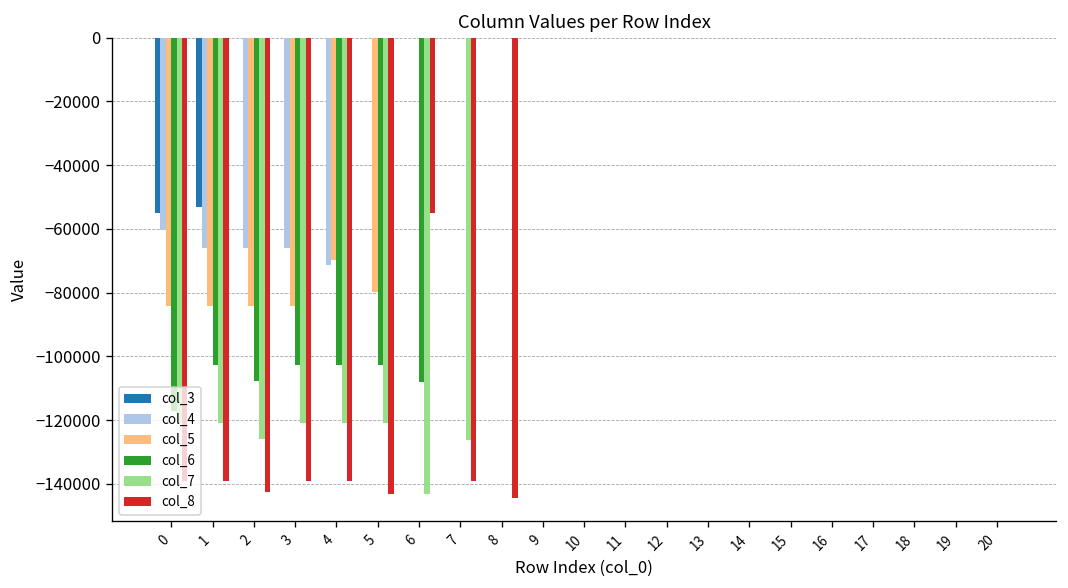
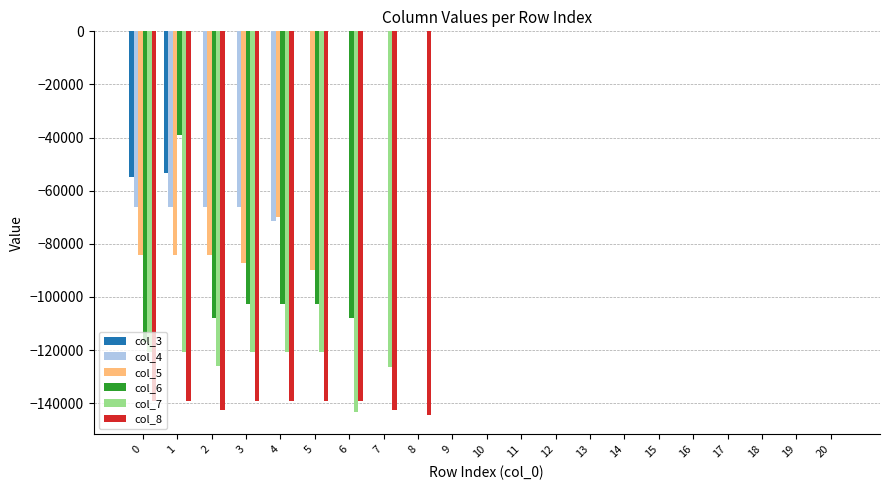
  {
    "col_3": {
      "0": -55000,
      "1": -53000,
      "2": 0,
      "3": 0,
      "4": 0,
      "5": 0,
      "6": 0,
      "7": 0,
      "8": 0,
      "9": 0,
      "10": 0,
      "11": 0,
      "12": 0,
      "13": 0,
      "14": 0,
      "15": 0,
      "16": 0,
      "17": 0,
      "18": 0,
      "19": 0,
      "20": 0
    },
    "col_4": {
-     "0": -60000,
+     "0": -66000,
      "1": -66000,
      "2": -66000,
      "3": -66000,
      "4": -71000,
      "5": 0,
      "6": 0,
      "7": 0,
      "8": 0,
      "9": 0,
      "10": 0,
      "11": 0,
      "12": 0,
      "13": 0,
      "14": 0,
      "15": 0,
      "16": 0,
      "17": 0,
      "18": 0,
      "19": 0,
      "20": 0
    },
    "col_5": {
      "0": -84000,
      "1": -84000,
      "2": -84000,
-     "3": -84000,
+     "3": -87000,
      "4": -70000,
-     "5": -80000,
+     "5": -90000,
      "6": 0,
      "7": 0,
      "8": 0,
      "9": 0,
      "10": 0,
      "11": 0,
      "12": 0,
      "13": 0,
      "14": 0,
      "15": 0,
      "16": 0,
      "17": 0,
      "18": 0,
      "19": 0,
      "20": 0
    },
    "col_6": {
-     "1": -103000,
+     "1": -39000,
      "2": -108000,
      "3": -103000,
      "4": -103000,
      "5": -103000,
      "6": -108000,
      "7": 0,
      "8": 0,
      "9": 0,
      "10": 0,
      "11": 0,
      "12": 0,
      "13": 0,
      "14": 0,
      "15": 0,
      "16": 0,
      "17": 0,
      "18": 0,
      "19": 0,
      "20": 0
    },
    "col_7": {
      "1": -121000,
      "2": -126000,
      "3": -121000,
      "4": -121000,
      "5": -121000,
      "6": -143000,
      "7": -126000,
      "8": 0,
      "9": 0,
      "10": 0,
      "11": 0,
      "12": 0,
      "13": 0,
      "14": 0,
      "15": 0,
      "16": 0,
      "17": 0,
      "18": 0,
      "19": 0,
      "20": 0
    },
    "col_8": {
      "1": -139000,
      "2": -143000,
      "3": -139000,
      "4": -139000,
-     "5": -143000,
-     "6": -55000,
-     "7": -139000,
+     "5": -139000,
+     "6": -139000,
+     "7": -143000,
      "8": -144000,
      "9": 0,
      "10": 0,
      "11": 0,
      "12": 0,
      "13": 0,
      "14": 0,
      "15": 0,
      "16": 0,
      "17": 0,
      "18": 0,
      "19": 0,
      "20": 0
    }
  }
